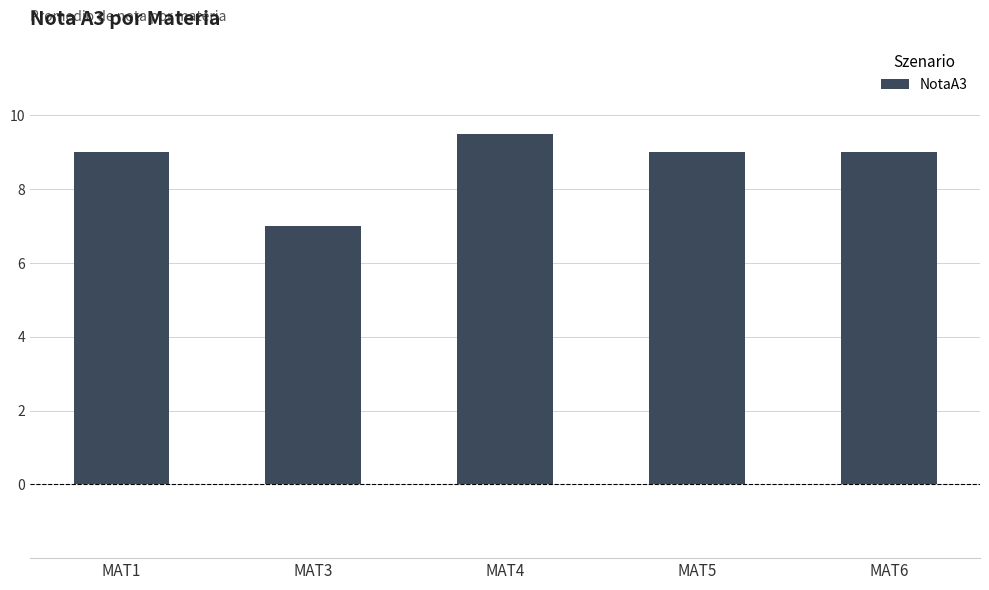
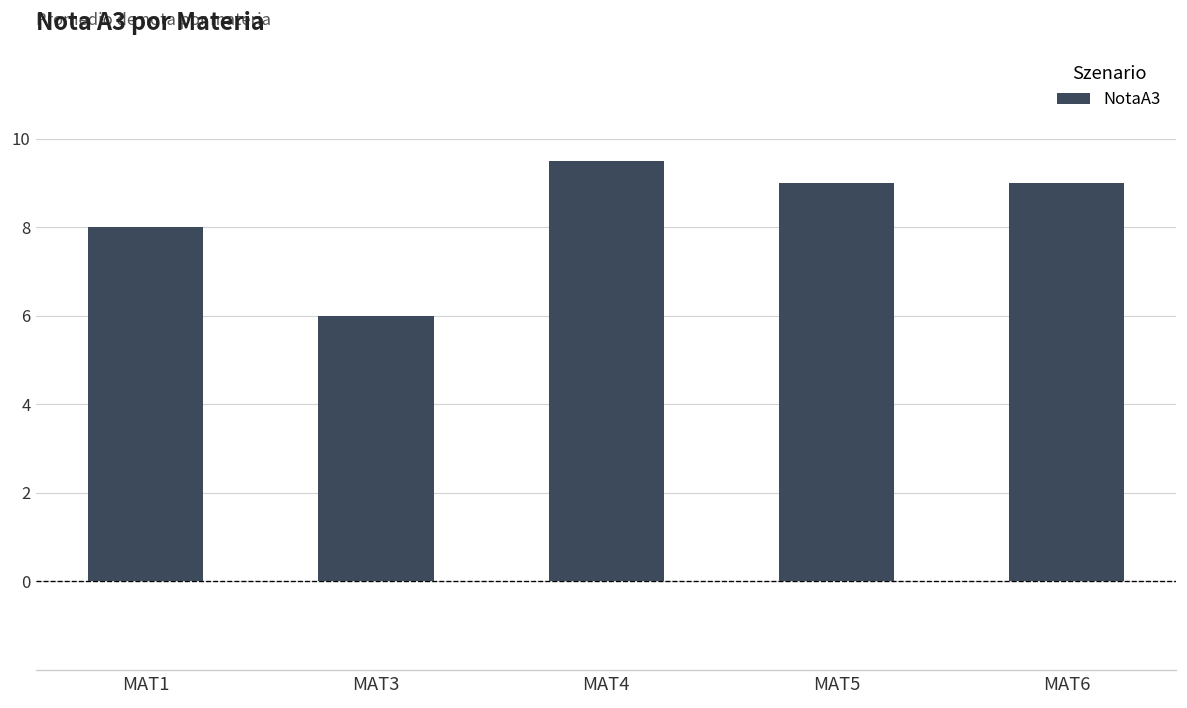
  {
-   "MAT1": 9,
-   "MAT3": 7,
+   "MAT1": 8,
+   "MAT3": 6,
    "MAT4": 9.5,
    "MAT5": 9,
    "MAT6": 9
  }
